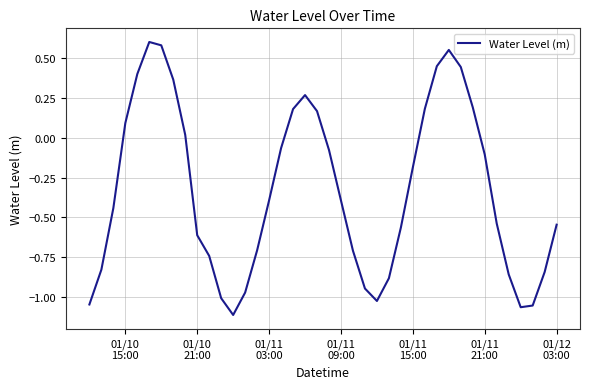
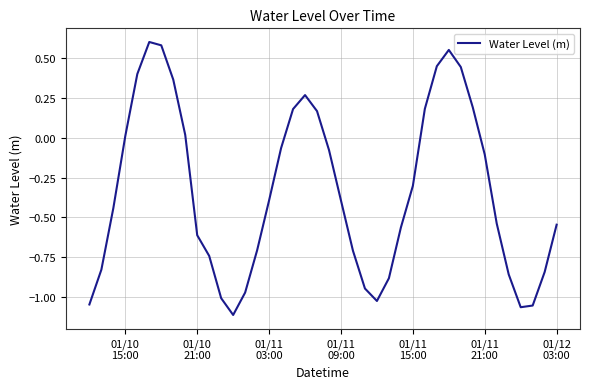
  {
-   "01/10 15:00": 0.09,
+   "01/10 15:00": 0.01,
    "01/10 21:00": -0.61,
    "01/11 03:00": -0.39,
    "01/11 09:00": -0.39,
-   "01/11 15:00": -0.18,
+   "01/11 15:00": -0.30,
    "01/11 21:00": -0.10,
    "01/12 03:00": -0.55
  }
